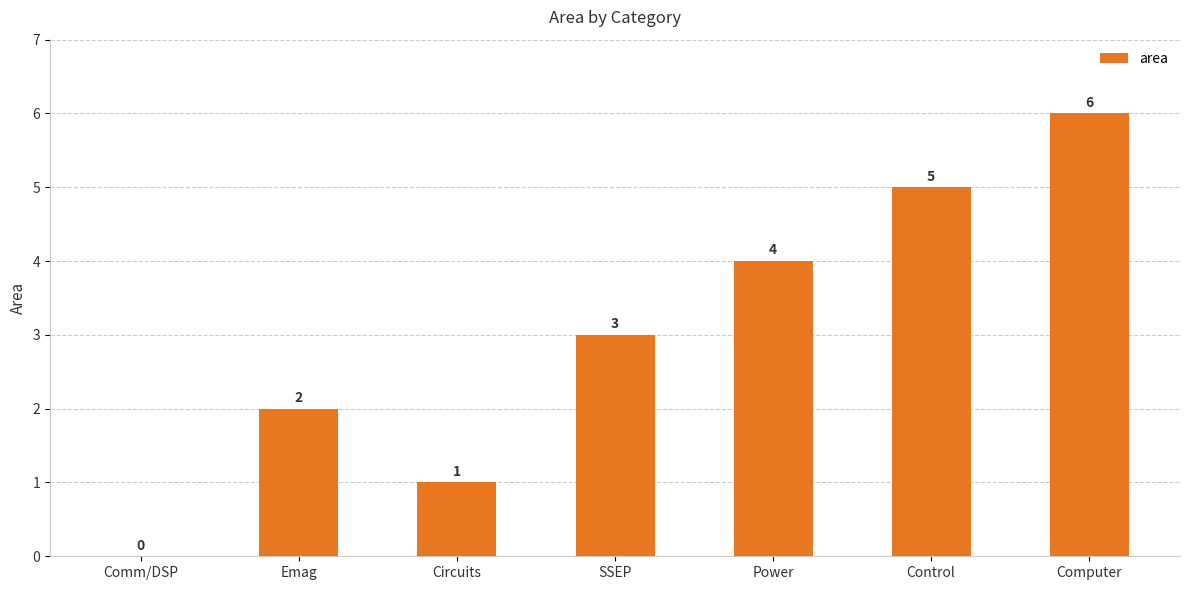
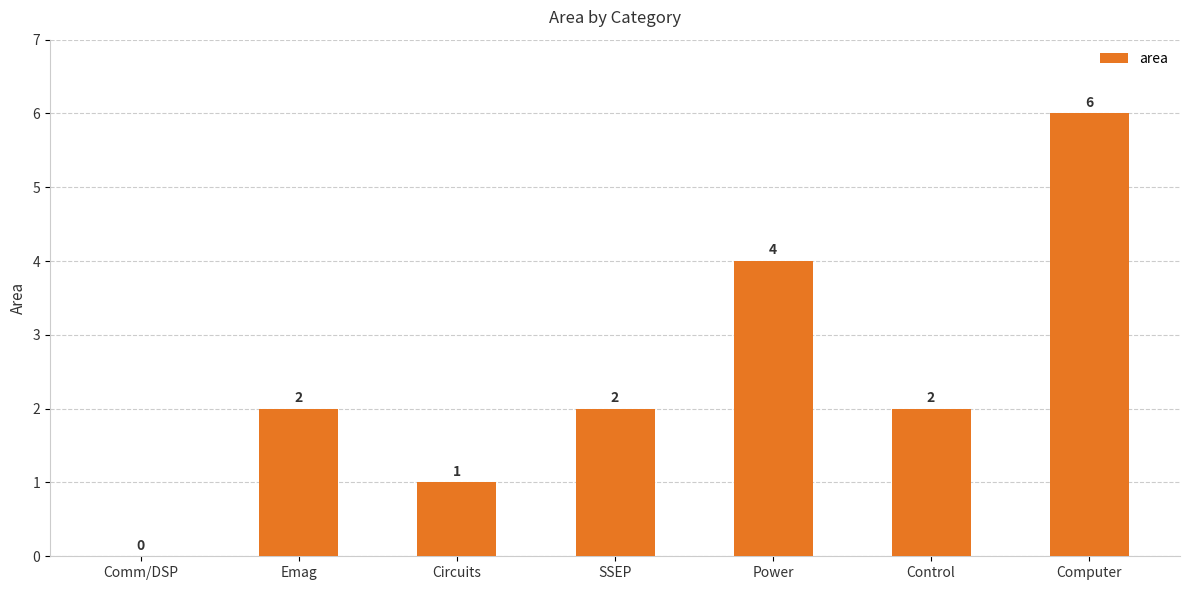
  {
    "Comm/DSP": 0,
    "Emag": 2,
    "Circuits": 1,
-   "SSEP": 3,
+   "SSEP": 2,
    "Power": 4,
-   "Control": 5,
+   "Control": 2,
    "Computer": 6
  }
